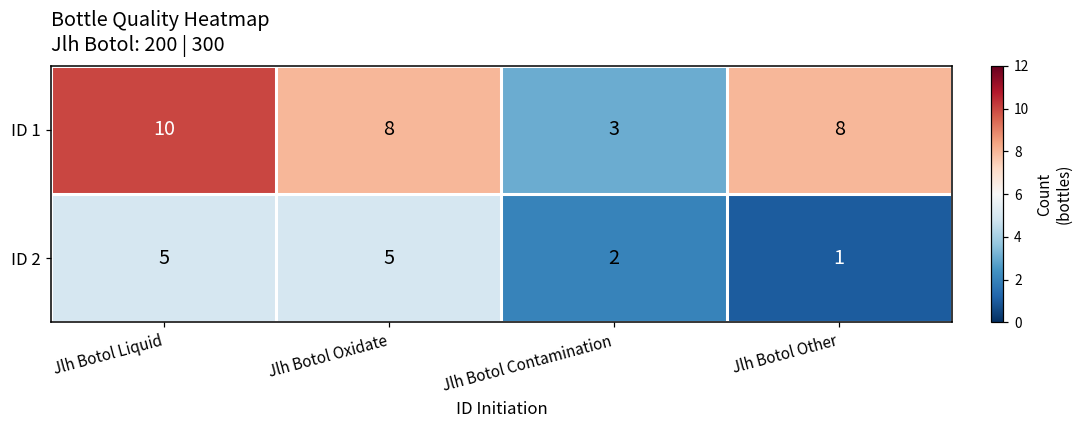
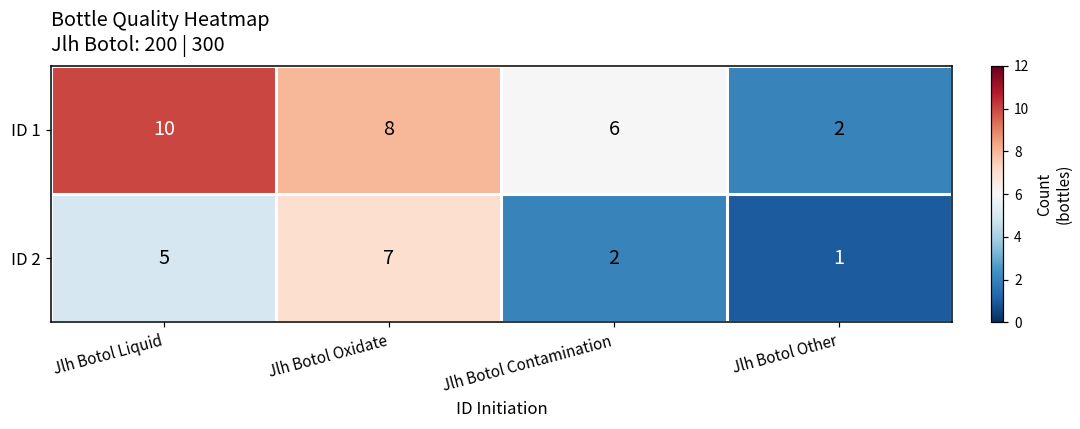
  {
    "ID 1": {
      "Jlh Botol Liquid": 10,
      "Jlh Botol Oxidate": 8,
-     "Jlh Botol Contamination": 3,
-     "Jlh Botol Other": 8
+     "Jlh Botol Contamination": 6,
+     "Jlh Botol Other": 2
    },
    "ID 2": {
      "Jlh Botol Liquid": 5,
-     "Jlh Botol Oxidate": 5,
+     "Jlh Botol Oxidate": 7,
      "Jlh Botol Contamination": 2,
      "Jlh Botol Other": 1
    }
  }
